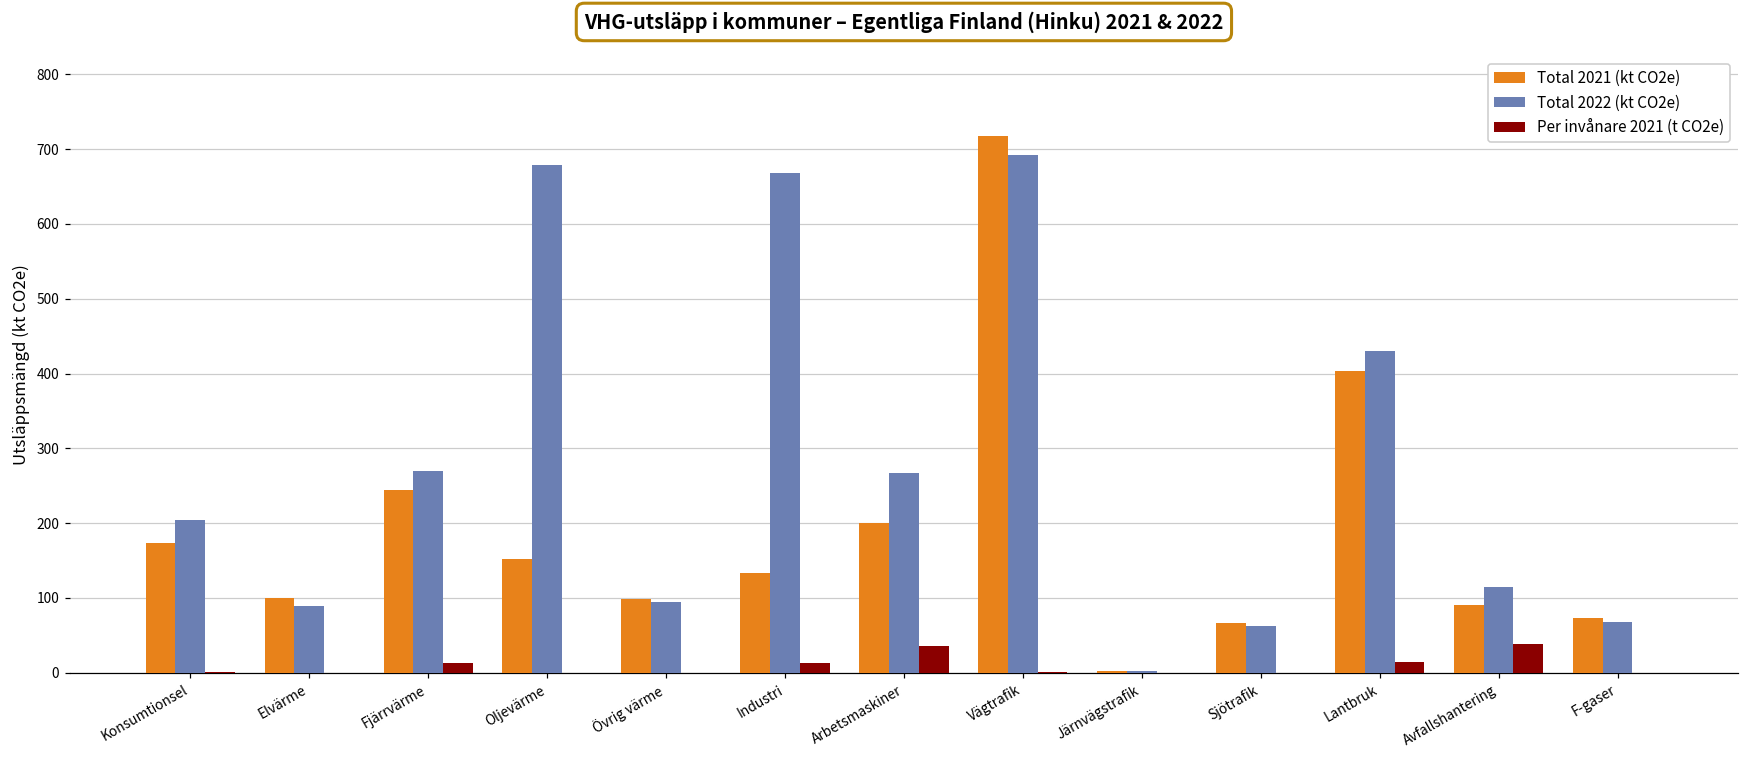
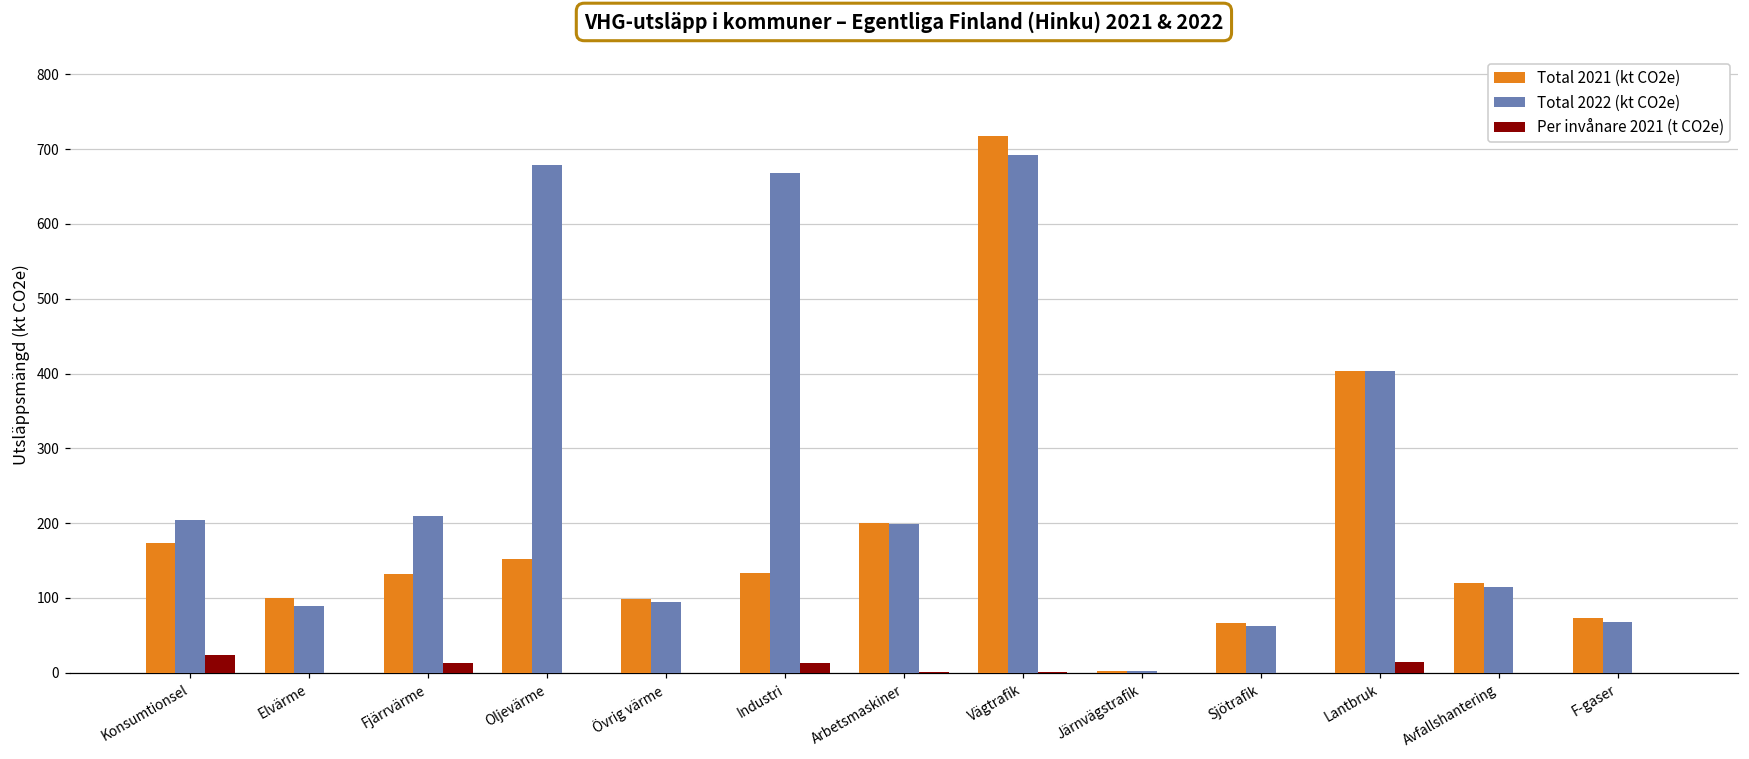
  {
    "Total 2021 (kt CO2e)": {
      "Konsumtionsel": 170,
      "Elvärme": 100,
-     "Fjärrvärme": 240,
+     "Fjärrvärme": 130,
      "Oljevärme": 150,
      "Övrig värme": 100,
      "Industri": 130,
      "Arbetsmaskiner": 200,
      "Vägtrafik": 720,
      "Sjötrafik": 70,
      "Lantbruk": 400,
-     "Avfallshantering": 90,
+     "Avfallshantering": 120,
      "F-gaser": 70
    },
    "Total 2022 (kt CO2e)": {
      "Konsumtionsel": 200,
      "Elvärme": 90,
-     "Fjärrvärme": 270,
+     "Fjärrvärme": 210,
      "Oljevärme": 680,
      "Övrig värme": 90,
      "Industri": 670,
-     "Arbetsmaskiner": 270,
+     "Arbetsmaskiner": 200,
      "Vägtrafik": 690,
      "Sjötrafik": 60,
-     "Lantbruk": 430,
+     "Lantbruk": 400,
      "Avfallshantering": 110,
      "F-gaser": 70
    },
    "Per invånare 2021 (t CO2e)": {
-     "Konsumtionsel": 0,
+     "Konsumtionsel": 20,
      "Fjärrvärme": 10,
      "Industri": 10,
-     "Arbetsmaskiner": 40,
+     "Arbetsmaskiner": 0,
      "Järnvägstrafik": 0,
      "Lantbruk": 10,
-     "Avfallshantering": 40
+     "Avfallshantering": 0
    }
  }
